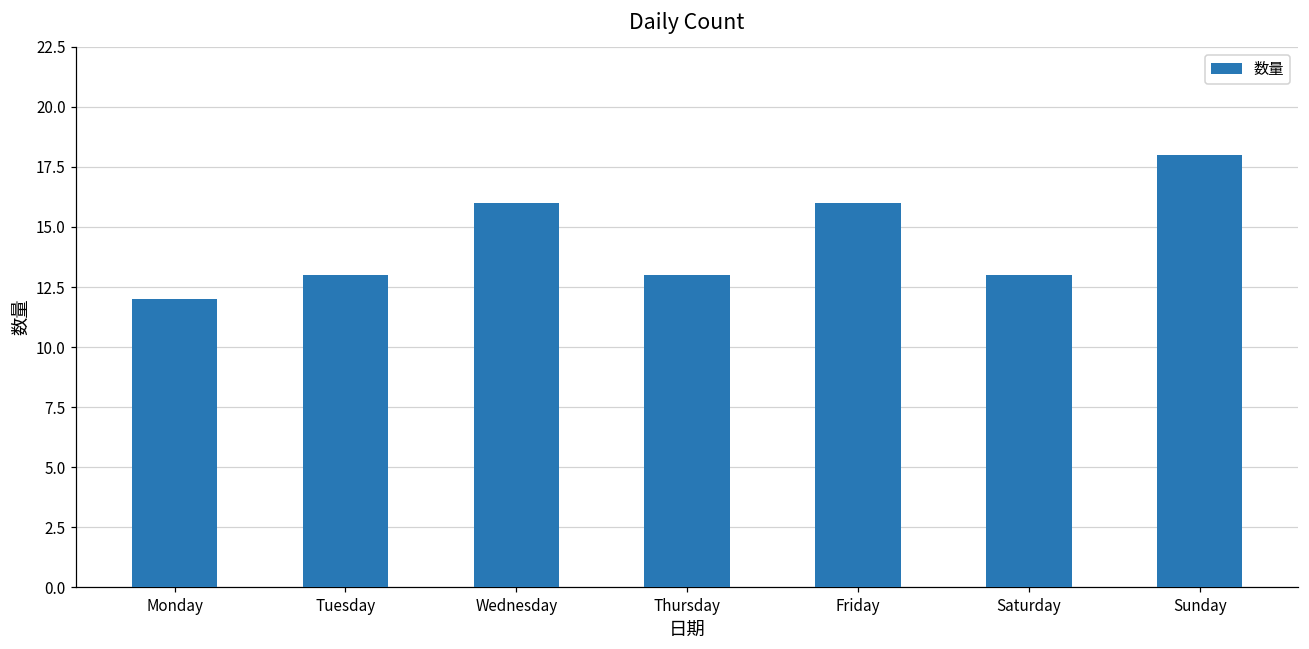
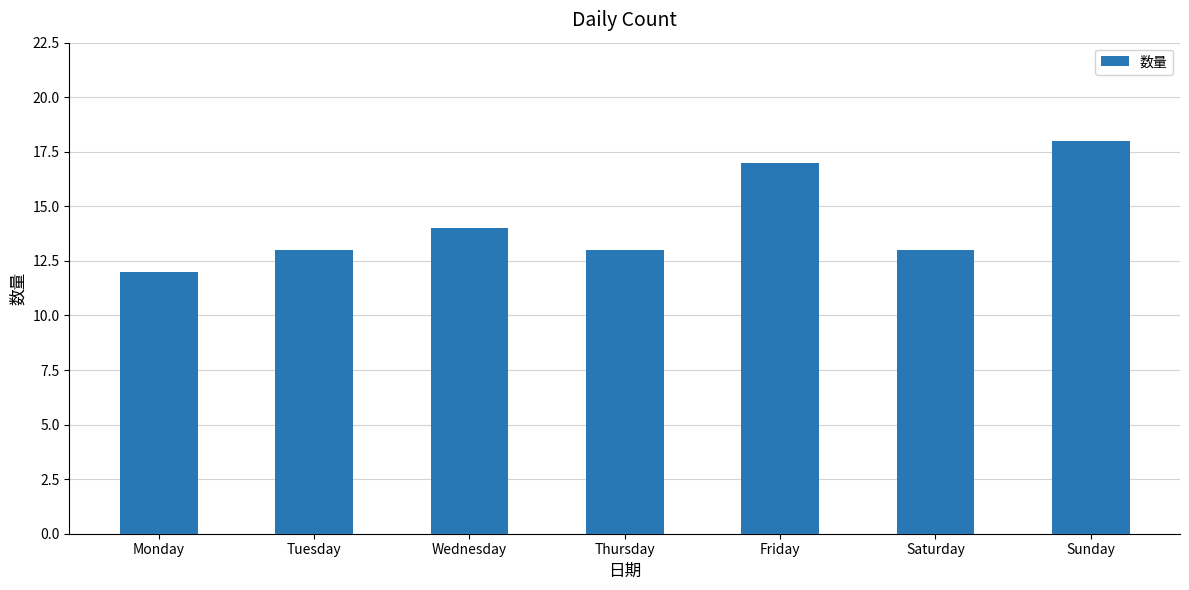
  {
    "Monday": 12,
    "Tuesday": 13,
-   "Wednesday": 16,
+   "Wednesday": 14,
    "Thursday": 13,
-   "Friday": 16,
+   "Friday": 17,
    "Saturday": 13,
    "Sunday": 18
  }
